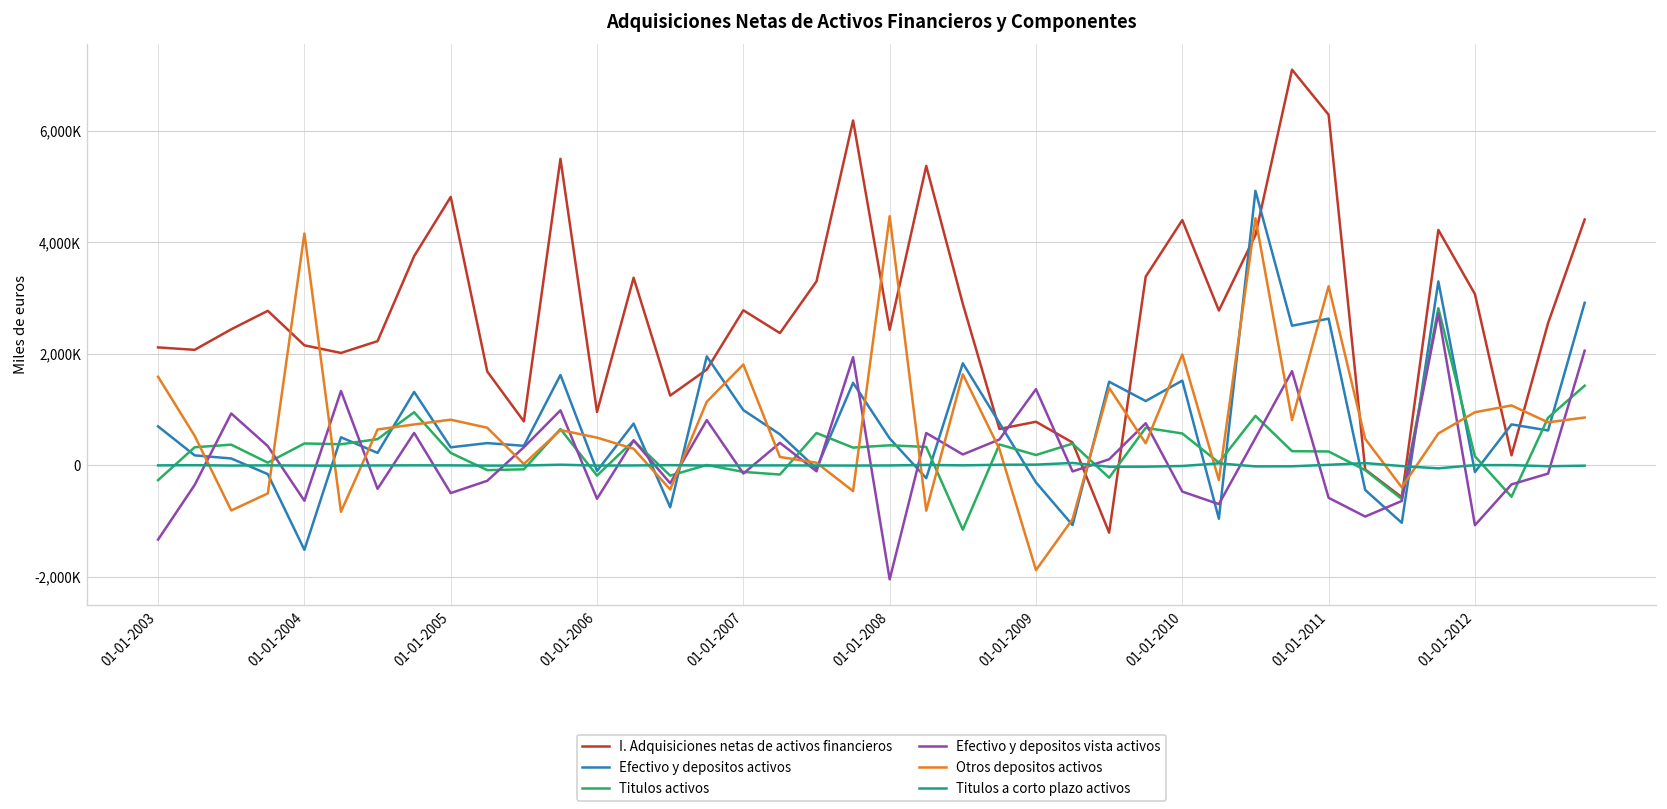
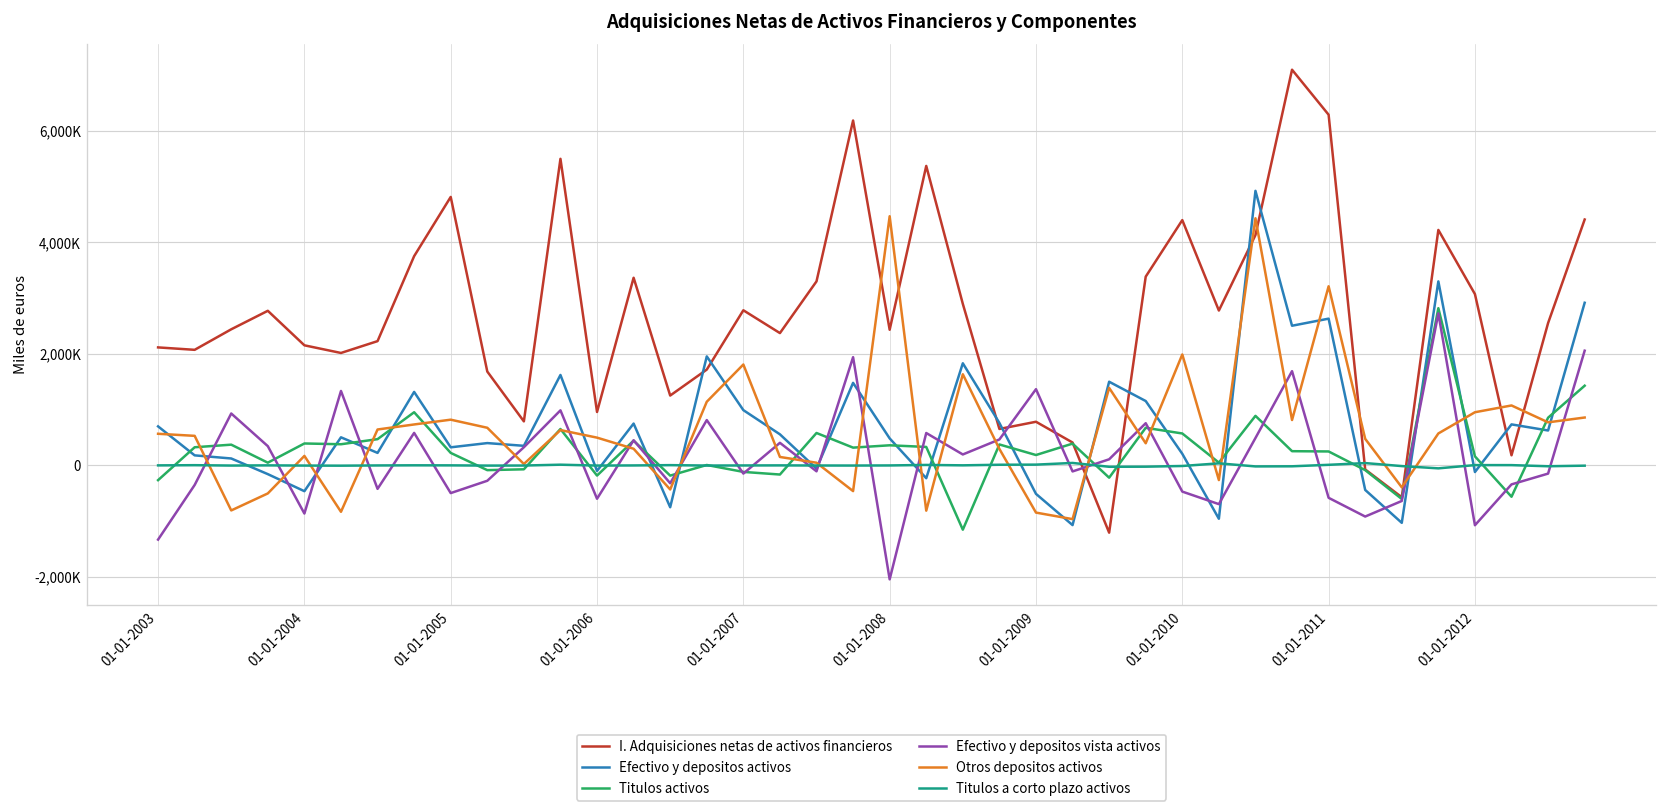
  {
    "I. Adquisiciones netas de activos financieros": {
      "01-01-2003": "2,100,000",
      "01-01-2004": "2,200,000",
      "01-01-2005": "4,800,000",
      "01-01-2006": "1,000,000",
      "01-01-2007": "2,800,000",
      "01-01-2008": "2,400,000",
      "01-01-2009": "800,000",
      "01-01-2010": "4,400,000",
      "01-01-2011": "6,300,000",
      "01-01-2012": "3,100,000"
    },
    "Efectivo y depositos activos": {
      "01-01-2003": "700,000",
-     "01-01-2004": "-1,500,000",
+     "01-01-2004": "-500,000",
      "01-01-2005": "300,000",
      "01-01-2006": "-100,000",
      "01-01-2007": "1,000,000",
      "01-01-2008": "500,000",
-     "01-01-2009": "-300,000",
-     "01-01-2010": "1,500,000",
+     "01-01-2009": "-500,000",
+     "01-01-2010": "200,000",
      "01-01-2011": "2,600,000",
      "01-01-2012": "-100,000"
    },
    "Efectivo y depositos vista activos": {
      "01-01-2003": "-1,300,000",
-     "01-01-2004": "-600,000",
+     "01-01-2004": "-900,000",
      "01-01-2005": "-500,000",
      "01-01-2006": "-600,000",
      "01-01-2008": "-2,000,000",
      "01-01-2009": "1,400,000",
      "01-01-2010": "-500,000",
      "01-01-2011": "-600,000",
      "01-01-2012": "-1,100,000"
    },
    "Otros depositos activos": {
-     "01-01-2003": "1,600,000",
-     "01-01-2004": "4,200,000",
+     "01-01-2003": "600,000",
+     "01-01-2004": "200,000",
      "01-01-2005": "800,000",
      "01-01-2006": "500,000",
      "01-01-2007": "1,800,000",
      "01-01-2008": "4,500,000",
-     "01-01-2009": "-1,900,000",
+     "01-01-2009": "-800,000",
      "01-01-2010": "2,000,000",
      "01-01-2011": "3,200,000",
      "01-01-2012": "1,000,000"
    }
  }
